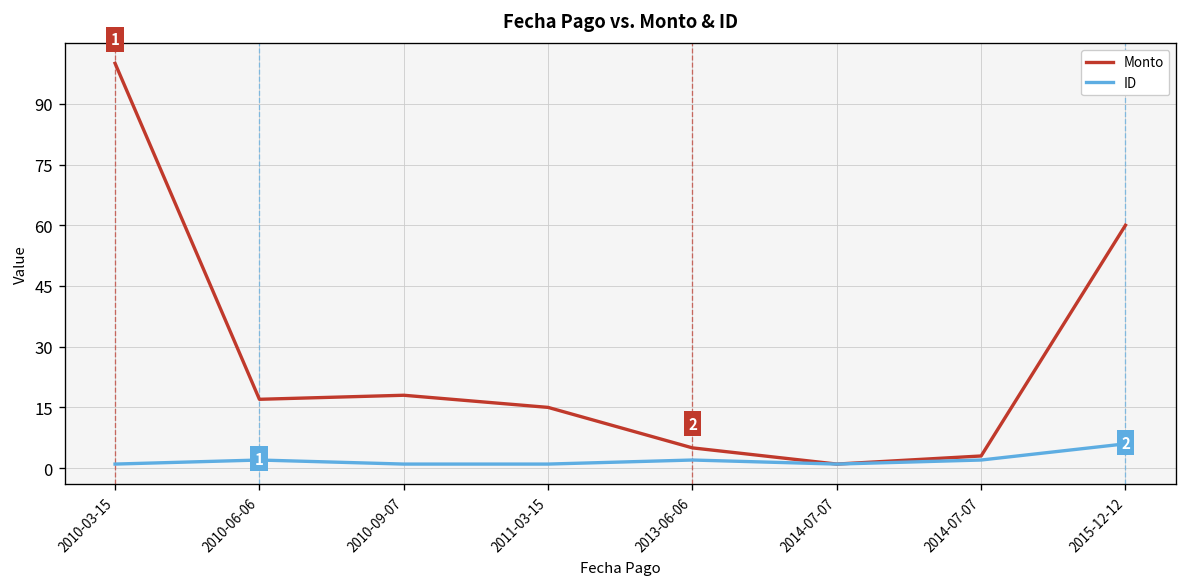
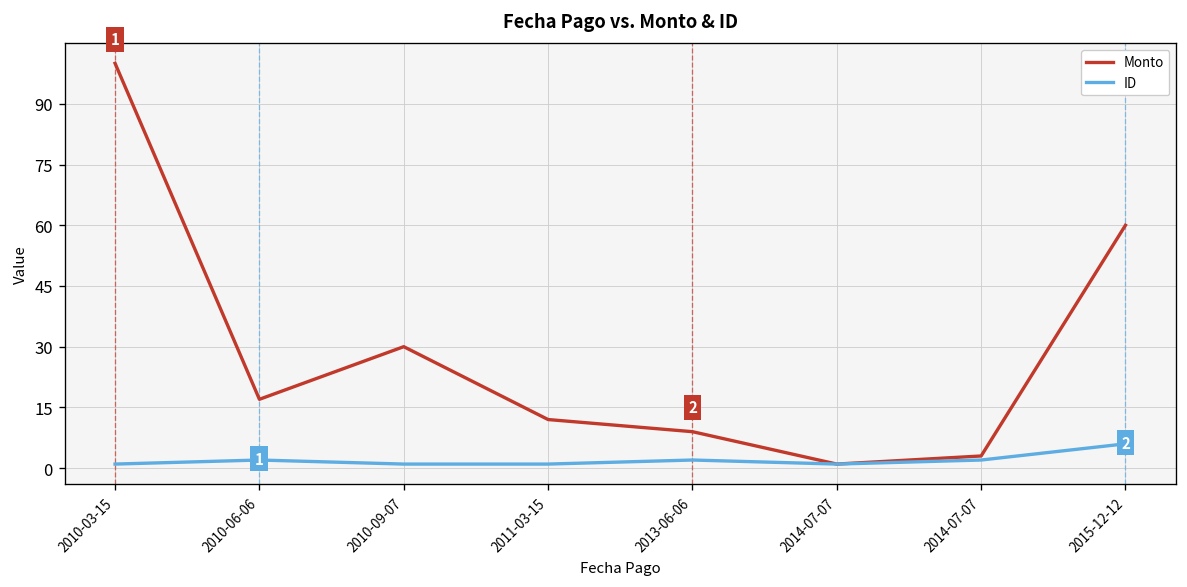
  {
    "Monto": {
      "2010-06-06": 17,
-     "2010-09-07": 18,
-     "2011-03-15": 15,
-     "2013-06-06": 5,
+     "2010-09-07": 30,
+     "2011-03-15": 12,
+     "2013-06-06": 9,
      "2015-12-12": 60
    },
    "ID": {
      "2010-03-15": 1,
      "2010-09-07": 1,
      "2011-03-15": 1
    }
  }
